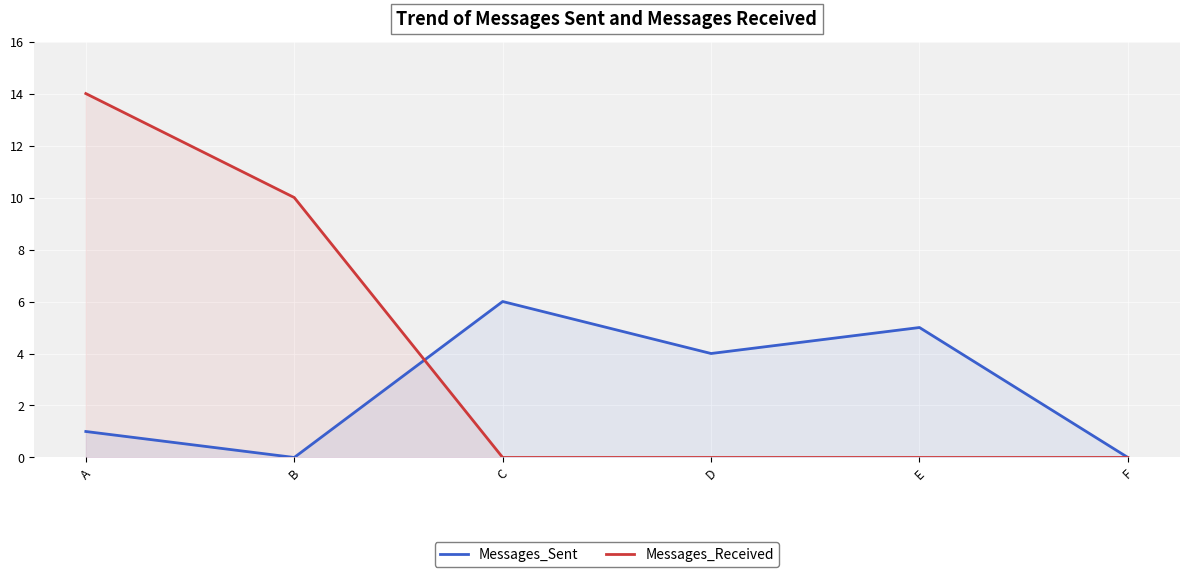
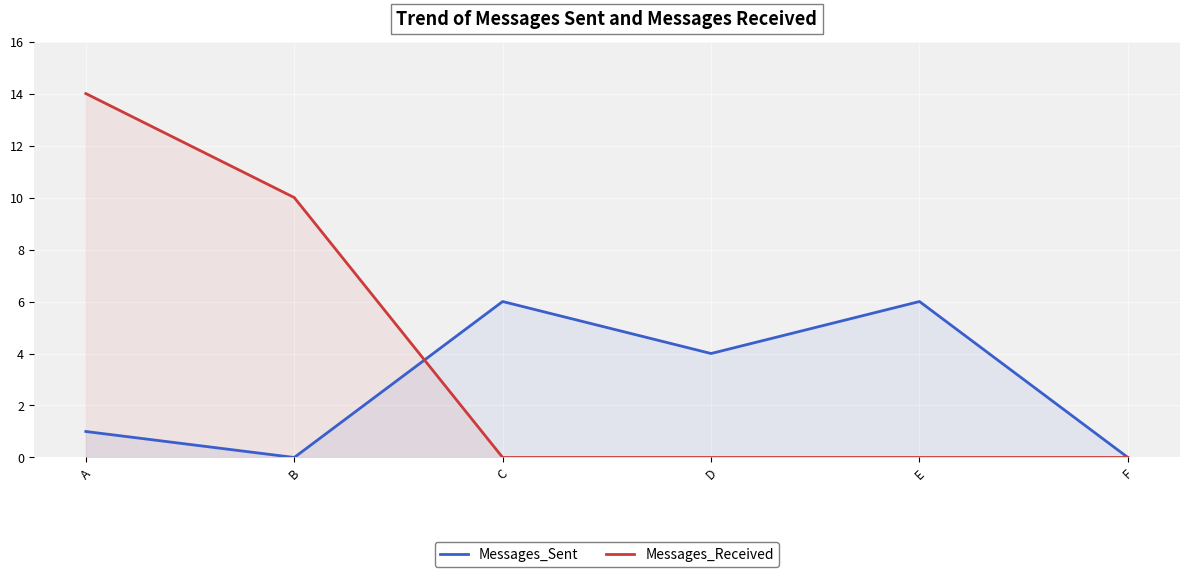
  {
    "Messages_Sent": {
      "A": 1,
      "B": 0,
      "C": 6,
      "D": 4,
-     "E": 5
+     "E": 6
    },
    "Messages_Received": {
      "A": 14,
      "B": 10,
      "C": 0,
      "D": 0,
      "E": 0
    }
  }
